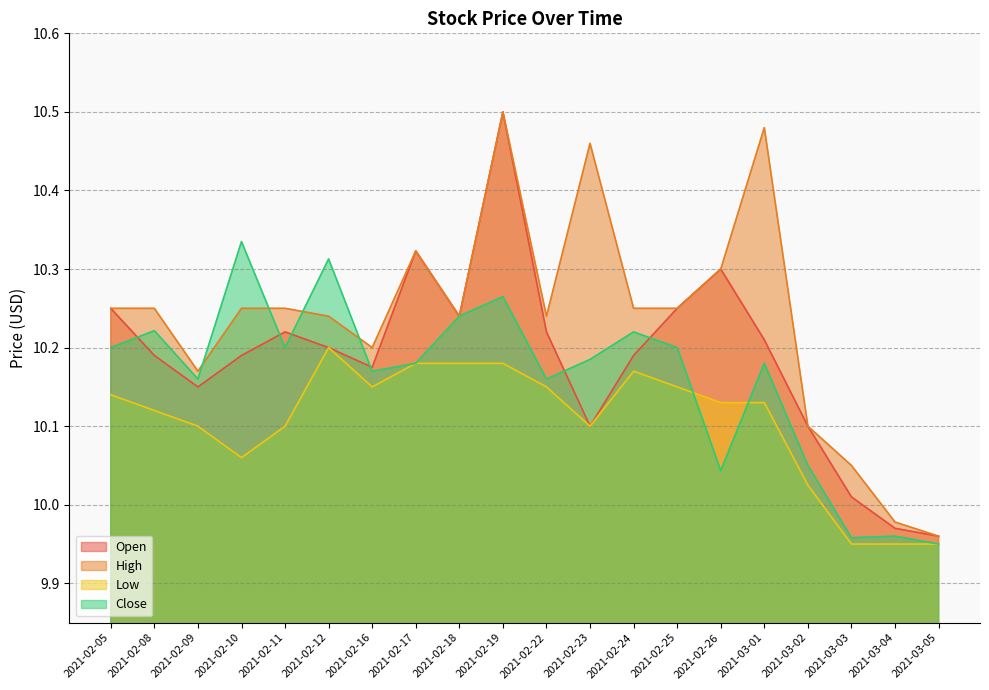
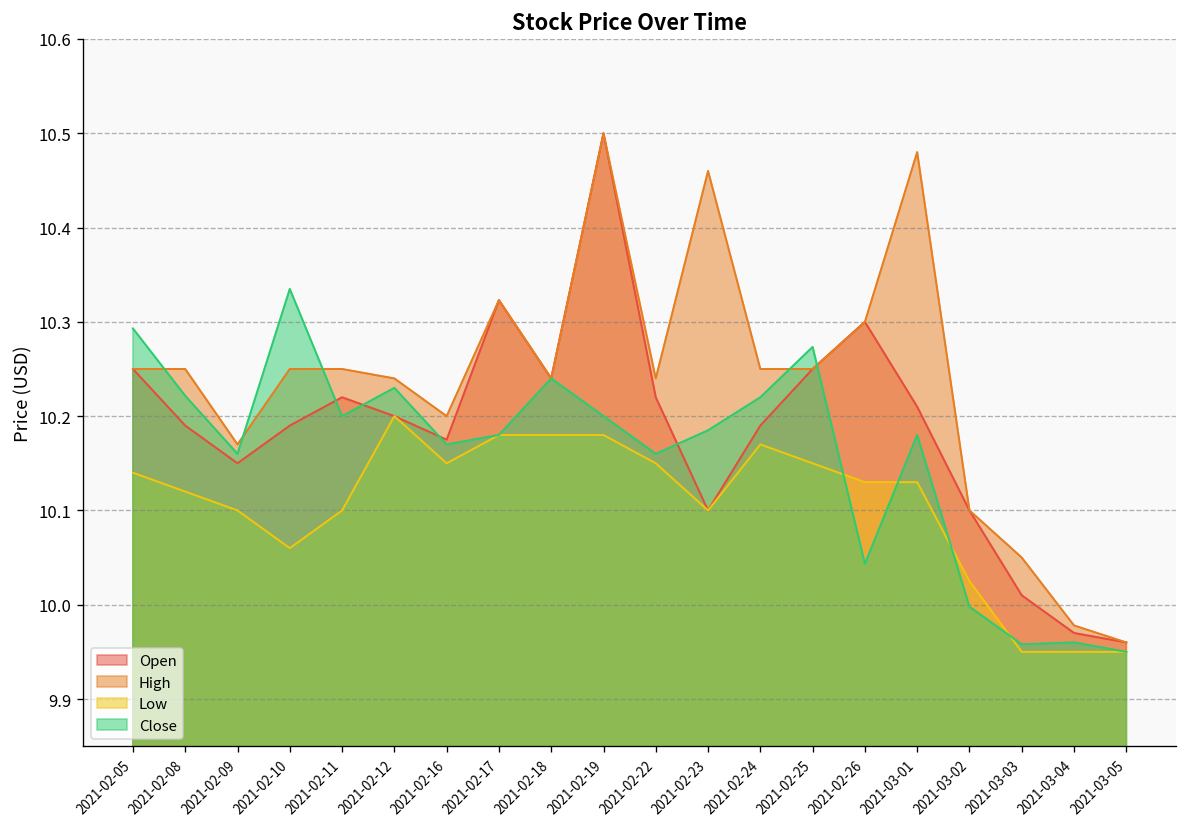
  {
    "Close": {
-     "2021-02-05": 10.20,
+     "2021-02-05": 10.29,
      "2021-02-08": 10.22,
      "2021-02-09": 10.16,
      "2021-02-10": 10.33,
      "2021-02-11": 10.20,
-     "2021-02-12": 10.31,
+     "2021-02-12": 10.23,
      "2021-02-16": 10.17,
-     "2021-02-19": 10.26,
+     "2021-02-19": 10.20,
      "2021-02-22": 10.16,
      "2021-02-23": 10.19,
      "2021-02-24": 10.22,
-     "2021-02-25": 10.20,
+     "2021-02-25": 10.27,
      "2021-02-26": 10.04,
      "2021-03-01": 10.18,
-     "2021-03-02": 10.05,
+     "2021-03-02": 10.00,
      "2021-03-03": 9.96,
      "2021-03-04": 9.96
    }
  }
